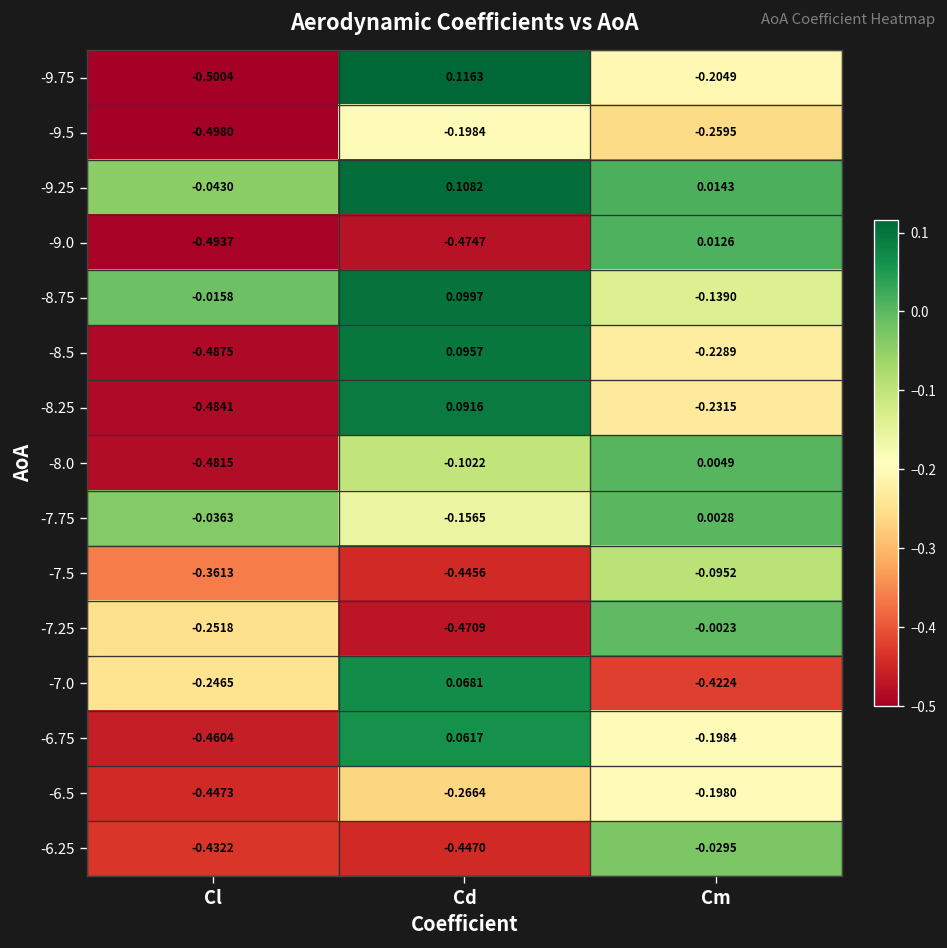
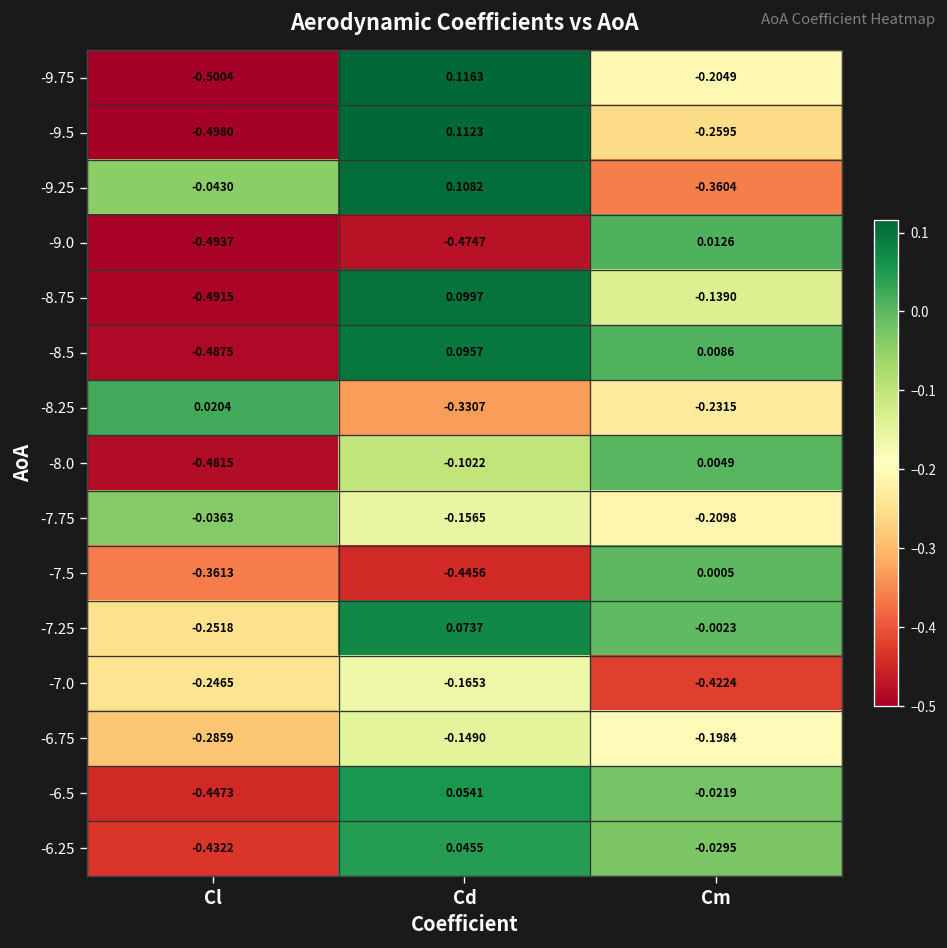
  {
    "-9.75": {
      "Cl": -0.5004,
      "Cd": 0.1163,
      "Cm": -0.2049
    },
    "-9.5": {
      "Cl": -0.4980,
-     "Cd": -0.1984,
+     "Cd": 0.1123,
      "Cm": -0.2595
    },
    "-9.25": {
      "Cl": -0.0430,
      "Cd": 0.1082,
-     "Cm": 0.0143
+     "Cm": -0.3604
    },
    "-9.0": {
      "Cl": -0.4937,
      "Cd": -0.4747,
      "Cm": 0.0126
    },
    "-8.75": {
-     "Cl": -0.0158,
+     "Cl": -0.4915,
      "Cd": 0.0997,
      "Cm": -0.1390
    },
    "-8.5": {
      "Cl": -0.4875,
      "Cd": 0.0957,
-     "Cm": -0.2289
+     "Cm": 0.0086
    },
    "-8.25": {
-     "Cl": -0.4841,
-     "Cd": 0.0916,
+     "Cl": 0.0204,
+     "Cd": -0.3307,
      "Cm": -0.2315
    },
    "-8.0": {
      "Cl": -0.4815,
      "Cd": -0.1022,
      "Cm": 0.0049
    },
    "-7.75": {
      "Cl": -0.0363,
      "Cd": -0.1565,
-     "Cm": 0.0028
+     "Cm": -0.2098
    },
    "-7.5": {
      "Cl": -0.3613,
      "Cd": -0.4456,
-     "Cm": -0.0952
+     "Cm": 0.0005
    },
    "-7.25": {
      "Cl": -0.2518,
-     "Cd": -0.4709,
+     "Cd": 0.0737,
      "Cm": -0.0023
    },
    "-7.0": {
      "Cl": -0.2465,
-     "Cd": 0.0681,
+     "Cd": -0.1653,
      "Cm": -0.4224
    },
    "-6.75": {
-     "Cl": -0.4604,
-     "Cd": 0.0617,
+     "Cl": -0.2859,
+     "Cd": -0.1490,
      "Cm": -0.1984
    },
    "-6.5": {
      "Cl": -0.4473,
-     "Cd": -0.2664,
-     "Cm": -0.1980
+     "Cd": 0.0541,
+     "Cm": -0.0219
    },
    "-6.25": {
      "Cl": -0.4322,
-     "Cd": -0.4470,
+     "Cd": 0.0455,
      "Cm": -0.0295
    }
  }
